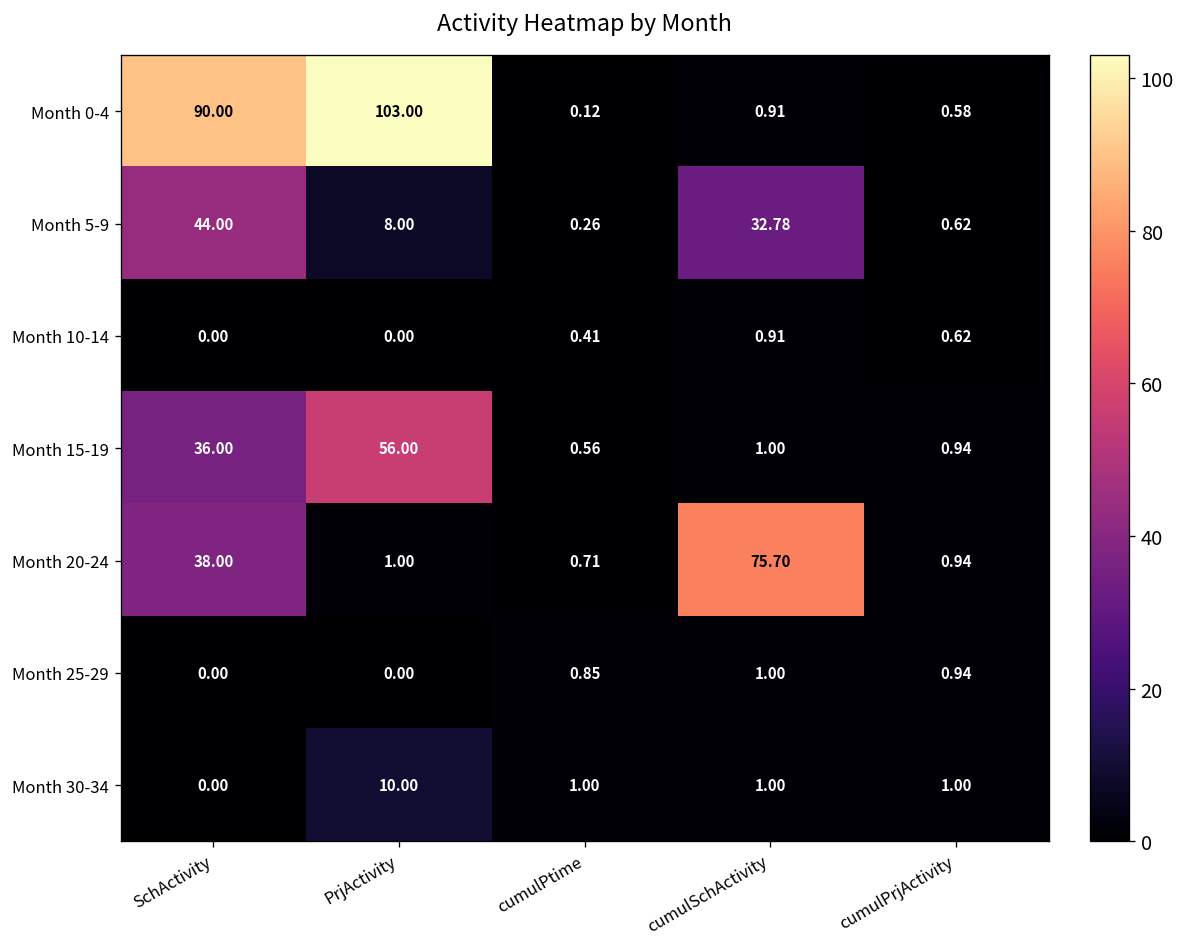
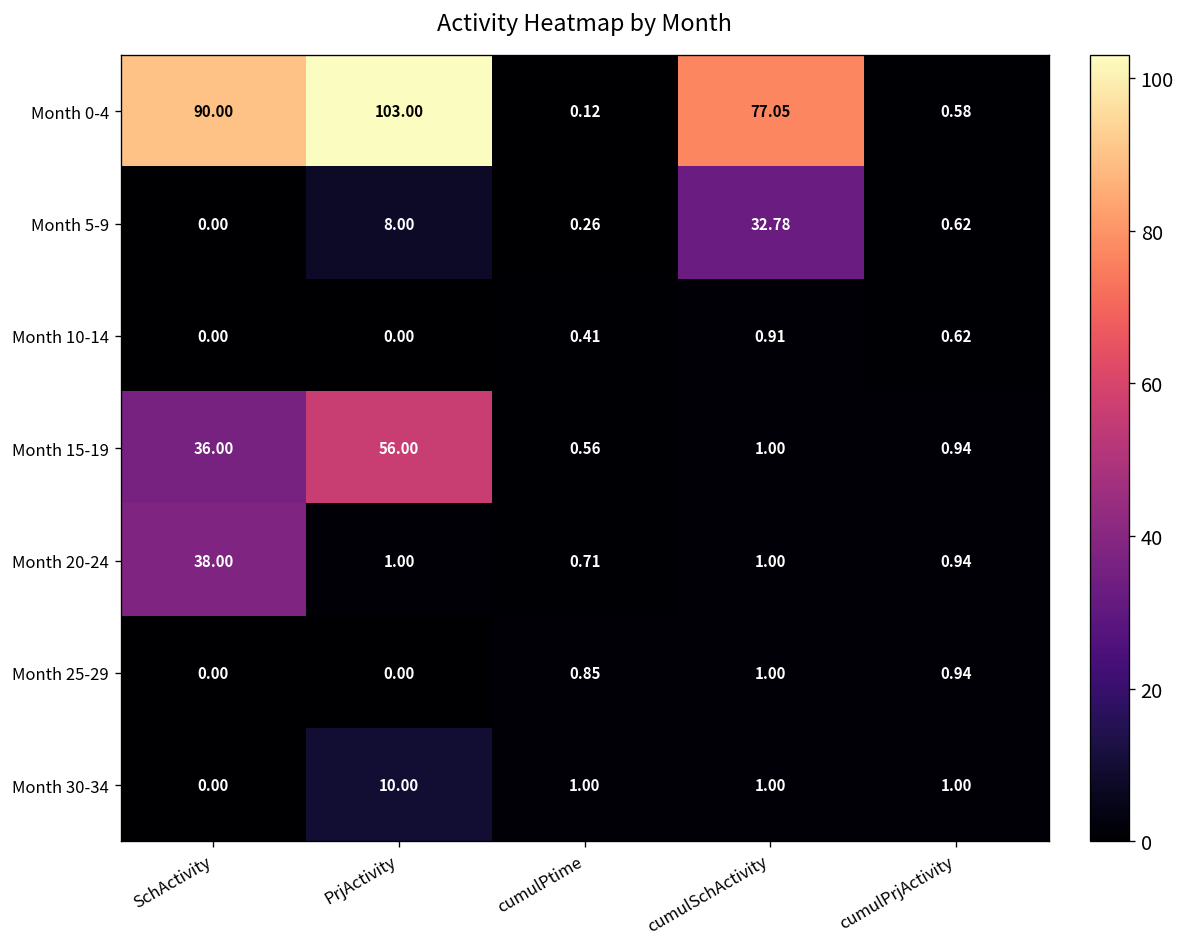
  {
    "Month 0-4": {
      "SchActivity": 90.00,
      "PrjActivity": 103.00,
      "cumulPtime": 0.12,
-     "cumulSchActivity": 0.91,
+     "cumulSchActivity": 77.05,
      "cumulPrjActivity": 0.58
    },
    "Month 5-9": {
-     "SchActivity": 44.00,
+     "SchActivity": 0.00,
      "PrjActivity": 8.00,
      "cumulPtime": 0.26,
      "cumulSchActivity": 32.78,
      "cumulPrjActivity": 0.62
    },
    "Month 10-14": {
      "SchActivity": 0.00,
      "PrjActivity": 0.00,
      "cumulPtime": 0.41,
      "cumulSchActivity": 0.91,
      "cumulPrjActivity": 0.62
    },
    "Month 15-19": {
      "SchActivity": 36.00,
      "PrjActivity": 56.00,
      "cumulPtime": 0.56,
      "cumulSchActivity": 1.00,
      "cumulPrjActivity": 0.94
    },
    "Month 20-24": {
      "SchActivity": 38.00,
      "PrjActivity": 1.00,
      "cumulPtime": 0.71,
-     "cumulSchActivity": 75.70,
+     "cumulSchActivity": 1.00,
      "cumulPrjActivity": 0.94
    },
    "Month 25-29": {
      "SchActivity": 0.00,
      "PrjActivity": 0.00,
      "cumulPtime": 0.85,
      "cumulSchActivity": 1.00,
      "cumulPrjActivity": 0.94
    },
    "Month 30-34": {
      "SchActivity": 0.00,
      "PrjActivity": 10.00,
      "cumulPtime": 1.00,
      "cumulSchActivity": 1.00,
      "cumulPrjActivity": 1.00
    }
  }
